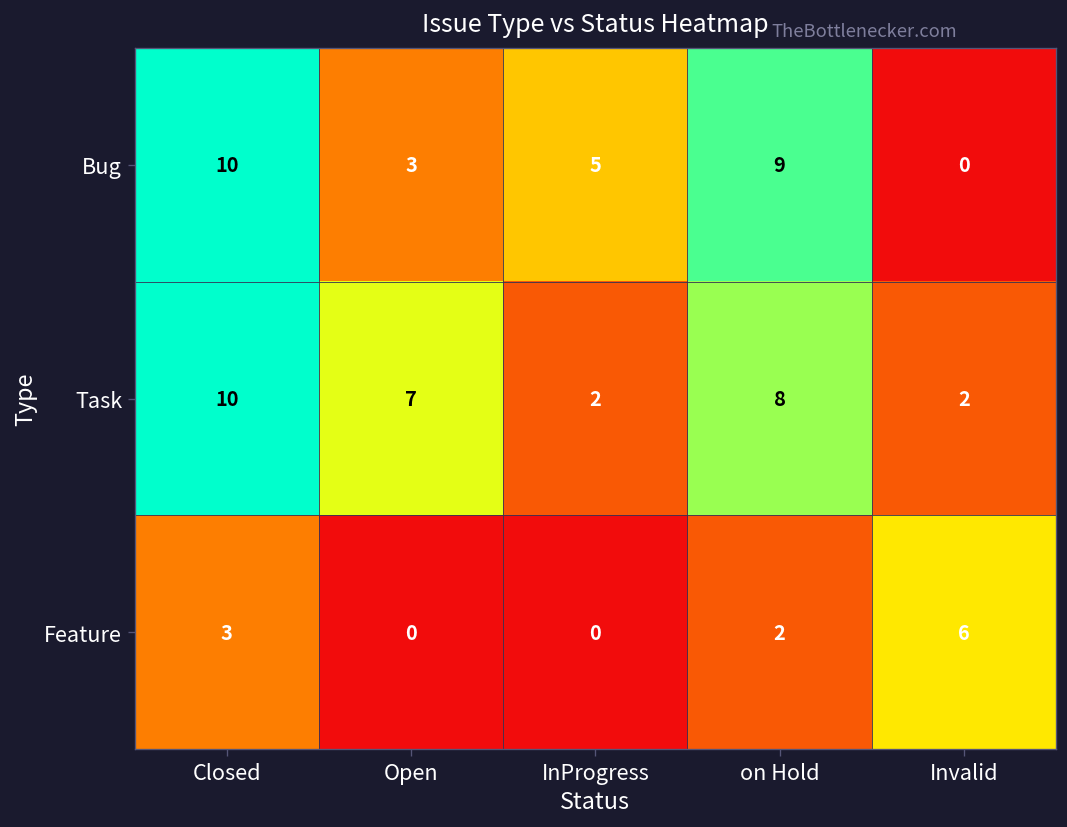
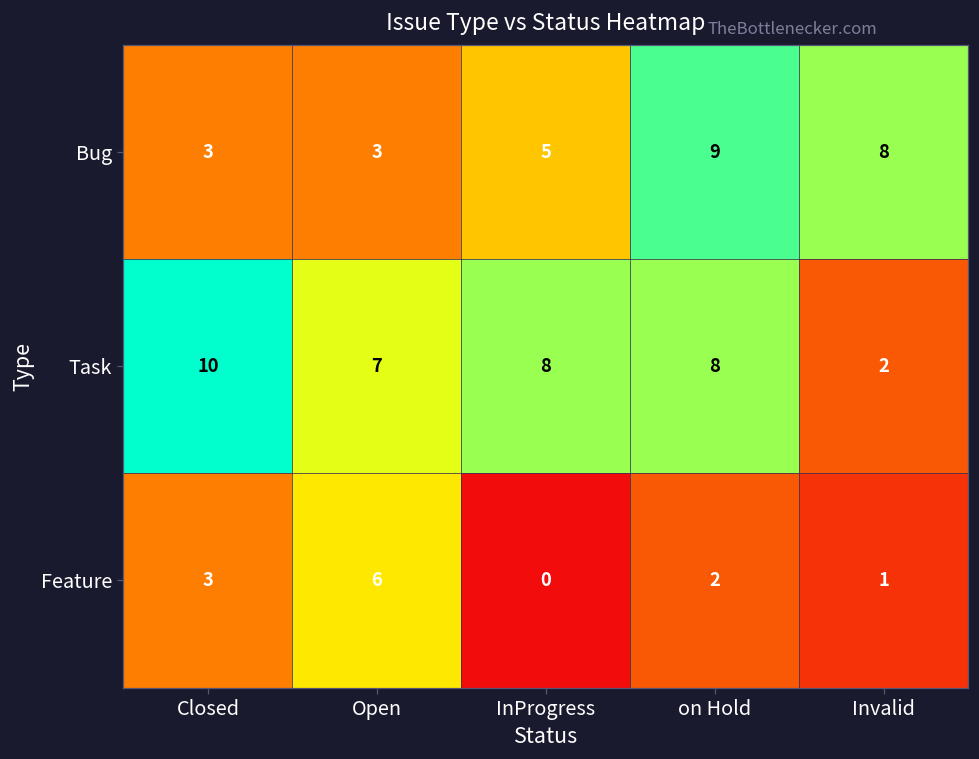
  {
    "Bug": {
-     "Closed": 10,
+     "Closed": 3,
      "Open": 3,
      "InProgress": 5,
      "on Hold": 9,
-     "Invalid": 0
+     "Invalid": 8
    },
    "Task": {
      "Closed": 10,
      "Open": 7,
-     "InProgress": 2,
+     "InProgress": 8,
      "on Hold": 8,
      "Invalid": 2
    },
    "Feature": {
      "Closed": 3,
-     "Open": 0,
+     "Open": 6,
      "InProgress": 0,
      "on Hold": 2,
-     "Invalid": 6
+     "Invalid": 1
    }
  }
